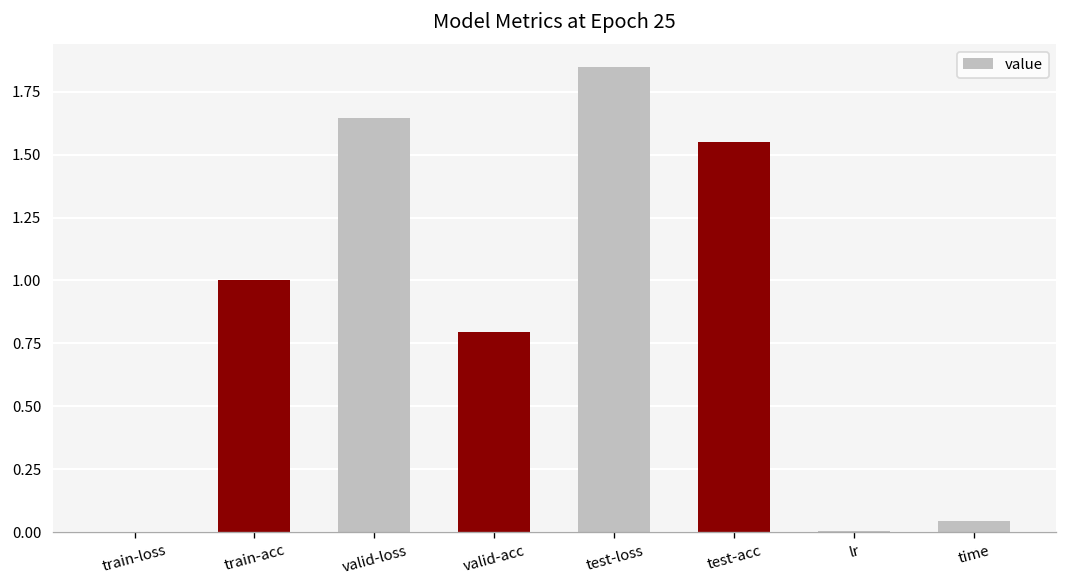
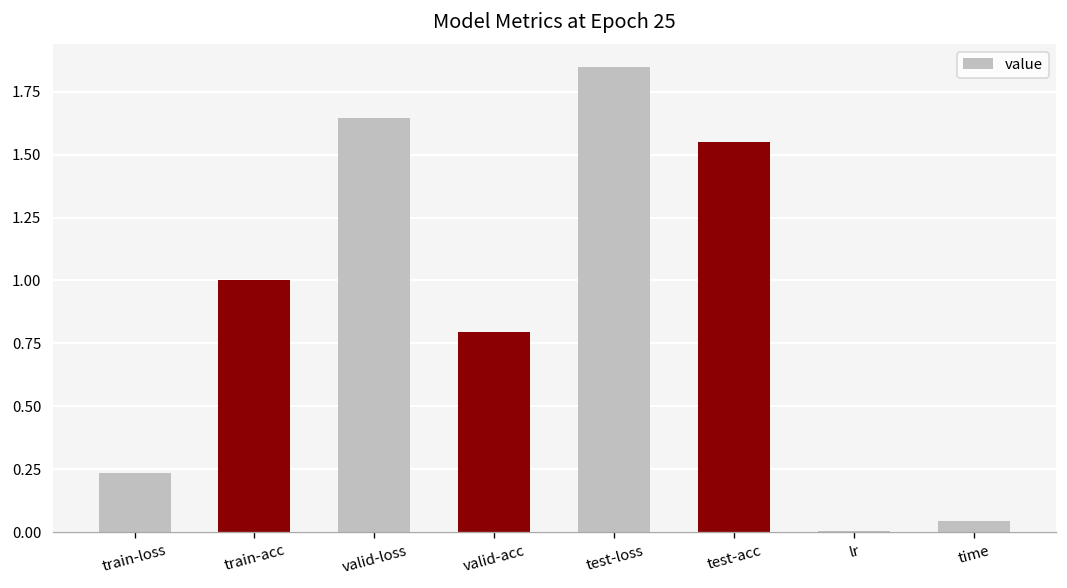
  {
-   "train-loss": 0.00,
+   "train-loss": 0.24,
    "train-acc": 1.00,
    "valid-loss": 1.65,
    "valid-acc": 0.80,
    "test-loss": 1.85,
    "test-acc": 1.55,
    "time": 0.04
  }
